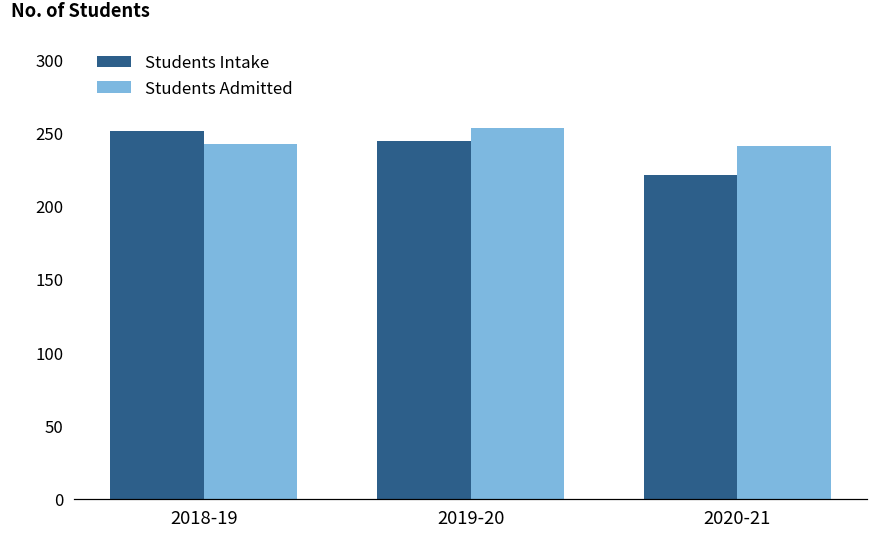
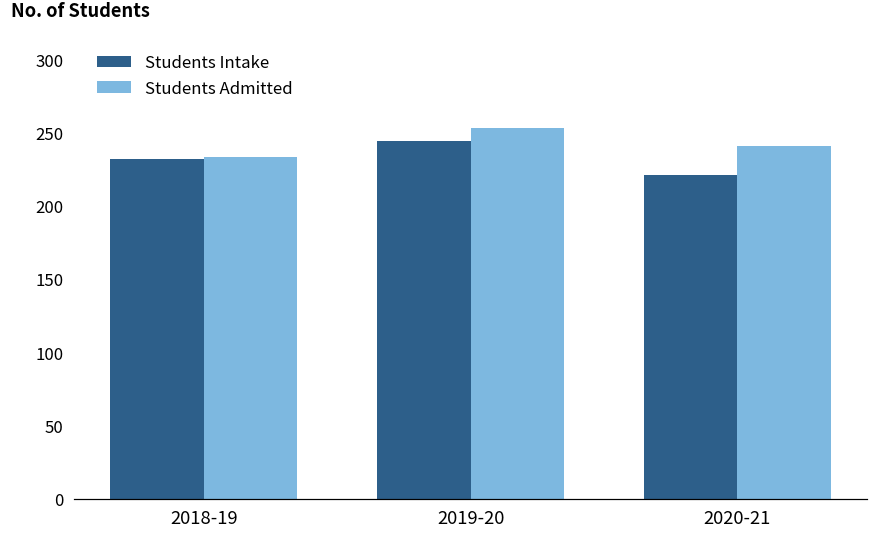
  {
    "Students Intake": {
-     "2018-19": 251,
+     "2018-19": 232,
      "2019-20": 244,
      "2020-21": 221
    },
    "Students Admitted": {
-     "2018-19": 242,
+     "2018-19": 233,
      "2019-20": 253,
      "2020-21": 241
    }
  }
